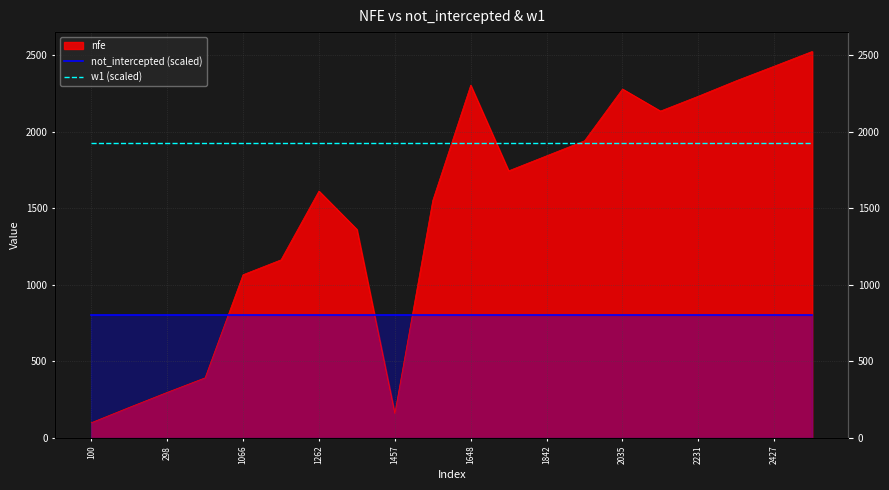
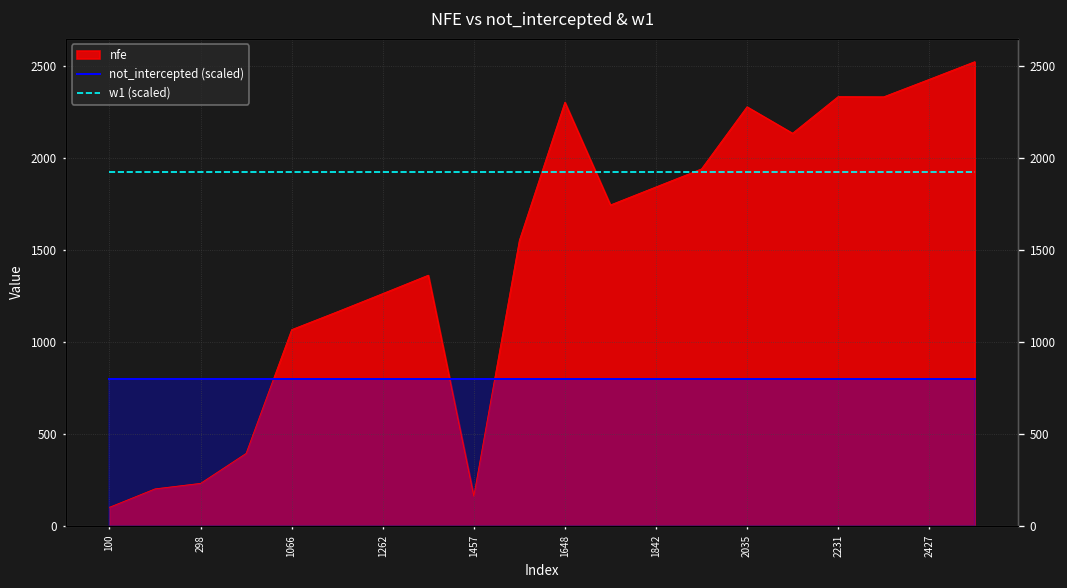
  {
    "nfe": {
      "100": 100,
-     "298": 300,
+     "298": 230,
      "1066": 1070,
-     "1262": 1610,
+     "1262": 1260,
      "1457": 160,
      "1648": 2300,
      "1842": 1840,
      "2035": 2280,
-     "2231": 2230,
+     "2231": 2330,
      "2427": 2430
    },
    "not_intercepted (scaled)": {
      "100": 800,
      "298": 800,
      "1066": 800,
      "1262": 800,
      "1457": 800,
      "1648": 800,
      "1842": 800,
      "2035": 800,
      "2231": 800,
      "2427": 800
    },
    "w1 (scaled)": {
      "100": 1920,
      "298": 1920,
      "1066": 1920,
      "1262": 1920,
      "1457": 1920,
      "1648": 1920,
      "1842": 1920,
      "2035": 1920,
      "2231": 1920,
      "2427": 1920
    }
  }
